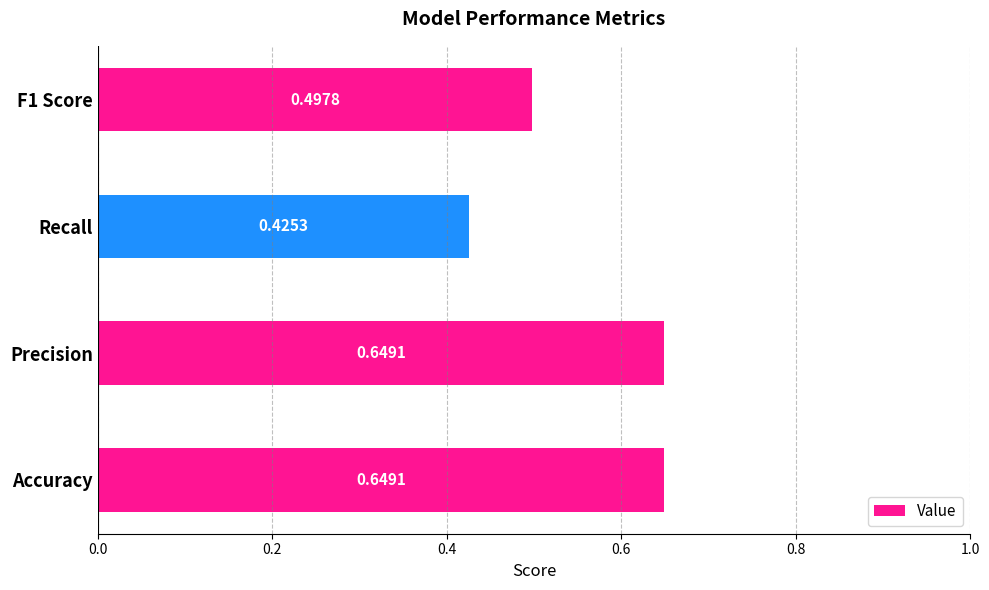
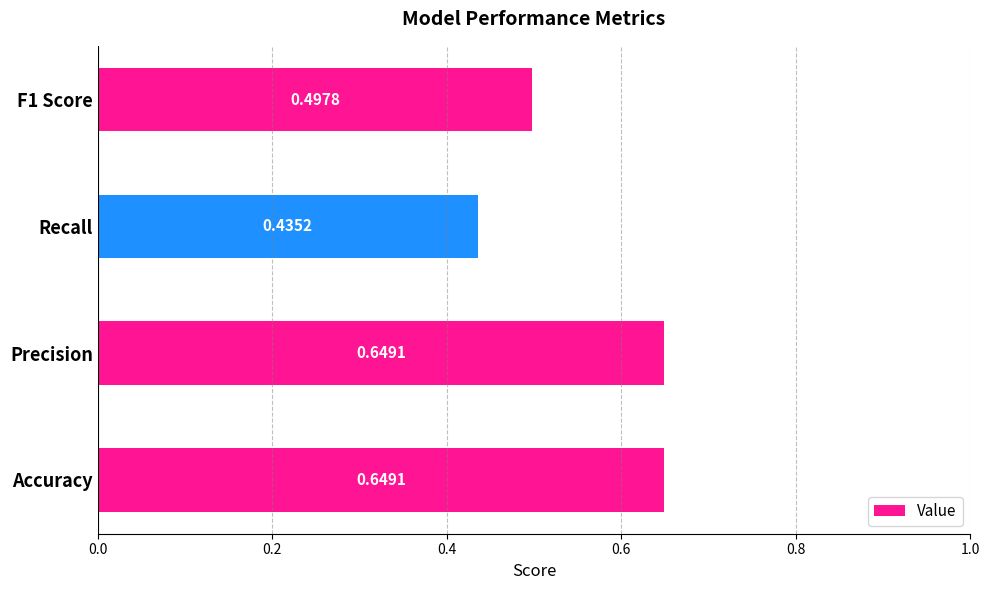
  {
    "F1 Score": 0.4978,
-   "Recall": 0.4253,
+   "Recall": 0.4352,
    "Precision": 0.6491,
    "Accuracy": 0.6491
  }
